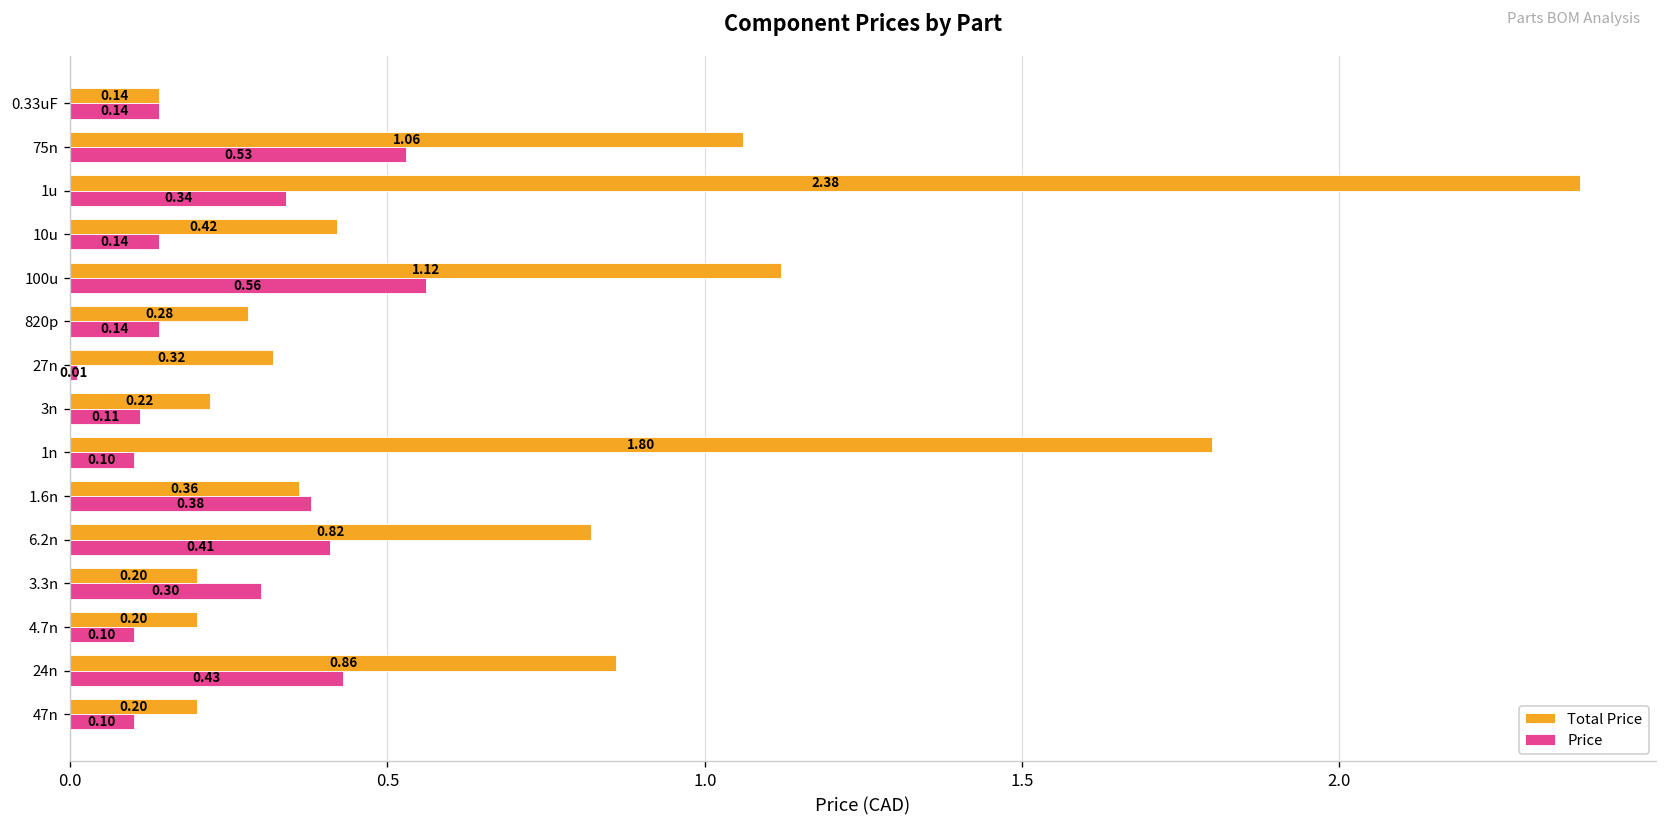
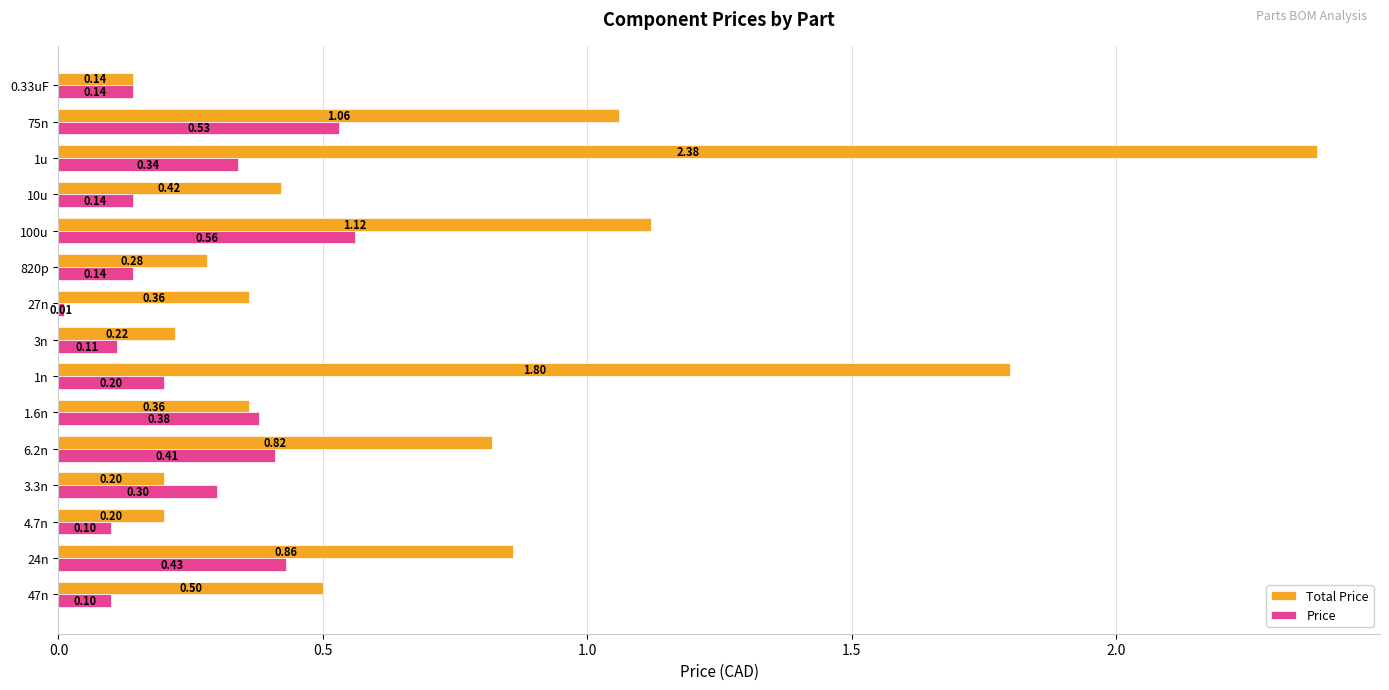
  {
    "Total Price": {
      "0.33uF": 0.14,
      "75n": 1.06,
      "1u": 2.38,
      "10u": 0.42,
      "100u": 1.12,
      "820p": 0.28,
-     "27n": 0.32,
+     "27n": 0.36,
      "3n": 0.22,
      "1n": 1.80,
      "1.6n": 0.36,
      "6.2n": 0.82,
      "3.3n": 0.20,
      "4.7n": 0.20,
      "24n": 0.86,
-     "47n": 0.20
+     "47n": 0.50
    },
    "Price": {
      "0.33uF": 0.14,
      "75n": 0.53,
      "1u": 0.34,
      "10u": 0.14,
      "100u": 0.56,
      "820p": 0.14,
      "27n": 0.01,
      "3n": 0.11,
-     "1n": 0.10,
+     "1n": 0.20,
      "1.6n": 0.38,
      "6.2n": 0.41,
      "3.3n": 0.30,
      "4.7n": 0.10,
      "24n": 0.43,
      "47n": 0.10
    }
  }
